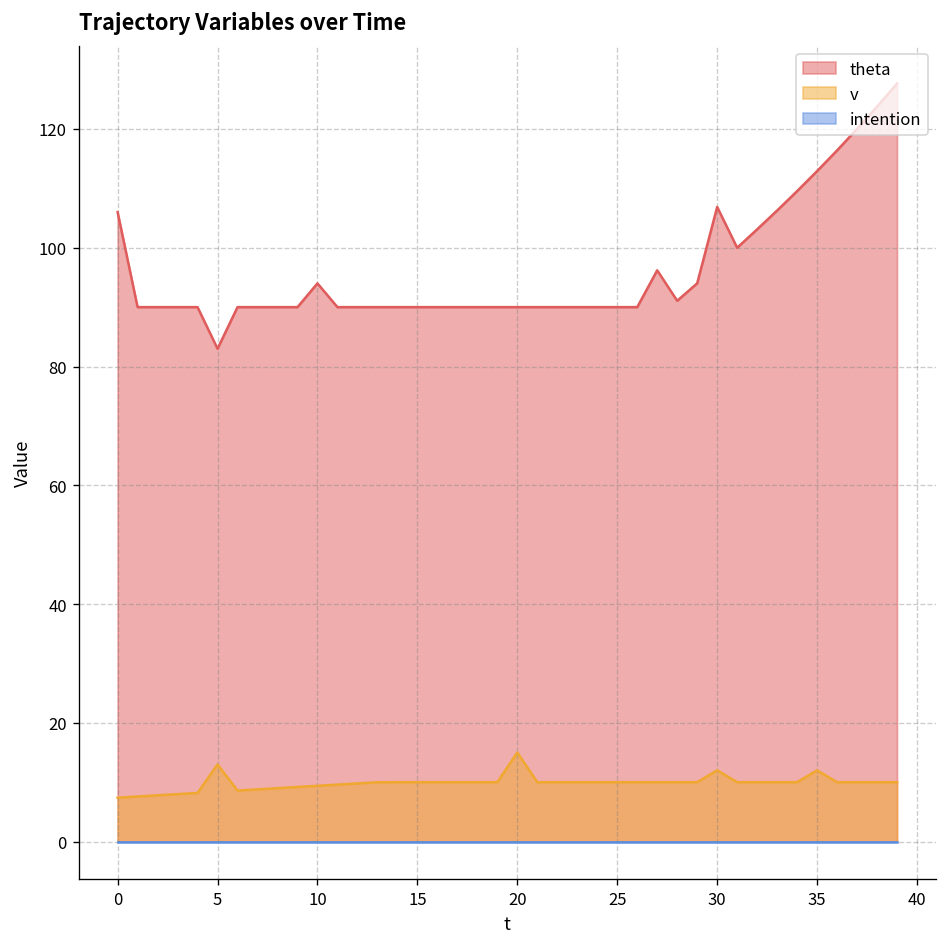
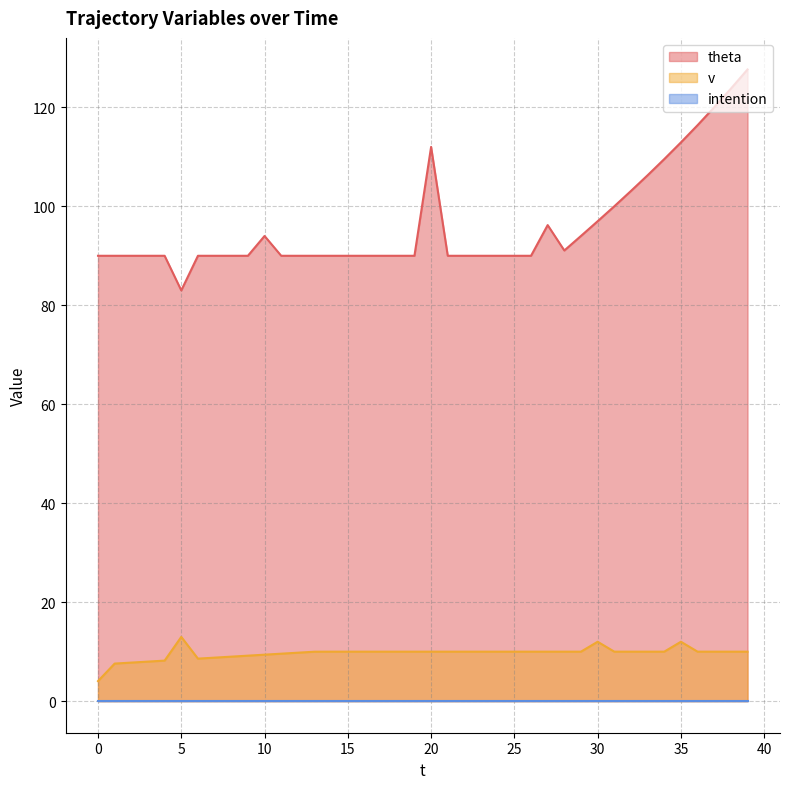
  {
    "theta": {
-     "0": 106,
+     "0": 90,
      "5": 83,
      "10": 94,
      "15": 90,
-     "20": 90,
+     "20": 112,
      "25": 90,
-     "30": 107,
+     "30": 97,
      "35": 113
    },
    "v": {
-     "0": 7,
+     "0": 4,
      "5": 13,
      "10": 9,
      "15": 10,
-     "20": 15,
+     "20": 10,
      "25": 10,
      "30": 12,
      "35": 12
    },
    "intention": {
      "0": 0,
      "5": 0,
      "10": 0,
      "15": 0,
      "20": 0,
      "25": 0,
      "30": 0,
      "35": 0
    }
  }
